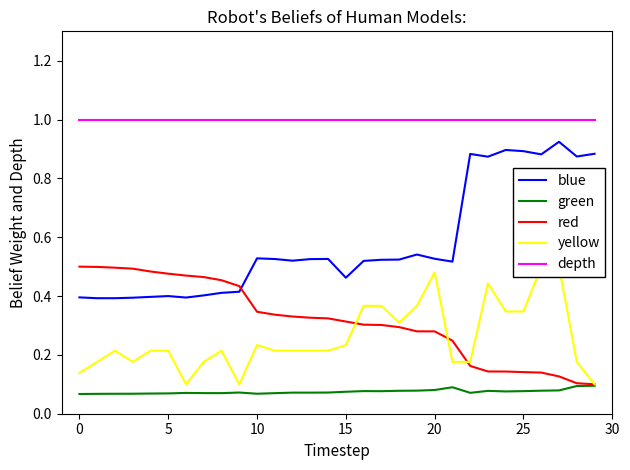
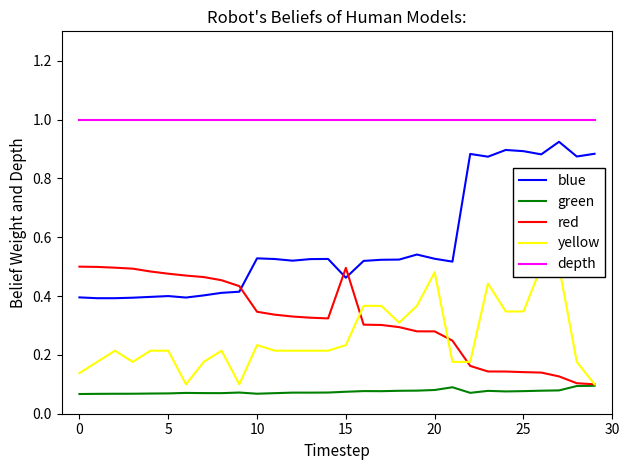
  {
    "blue": {
      "0": 0.40,
      "5": 0.40,
      "10": 0.53,
      "15": 0.46,
      "20": 0.53,
      "25": 0.89
    },
    "green": {
      "0": 0.07,
      "5": 0.07,
      "10": 0.07,
      "15": 0.07,
      "20": 0.08,
      "25": 0.08
    },
    "red": {
      "0": 0.50,
      "5": 0.48,
      "10": 0.35,
-     "15": 0.31,
+     "15": 0.50,
      "20": 0.28,
      "25": 0.14
    },
    "yellow": {
      "0": 0.14,
      "5": 0.21,
      "10": 0.23,
      "15": 0.23,
      "20": 0.48,
      "25": 0.35
    },
    "depth": {
      "0": 1.00,
      "5": 1.00,
      "10": 1.00,
      "15": 1.00,
      "20": 1.00,
      "25": 1.00
    }
  }
